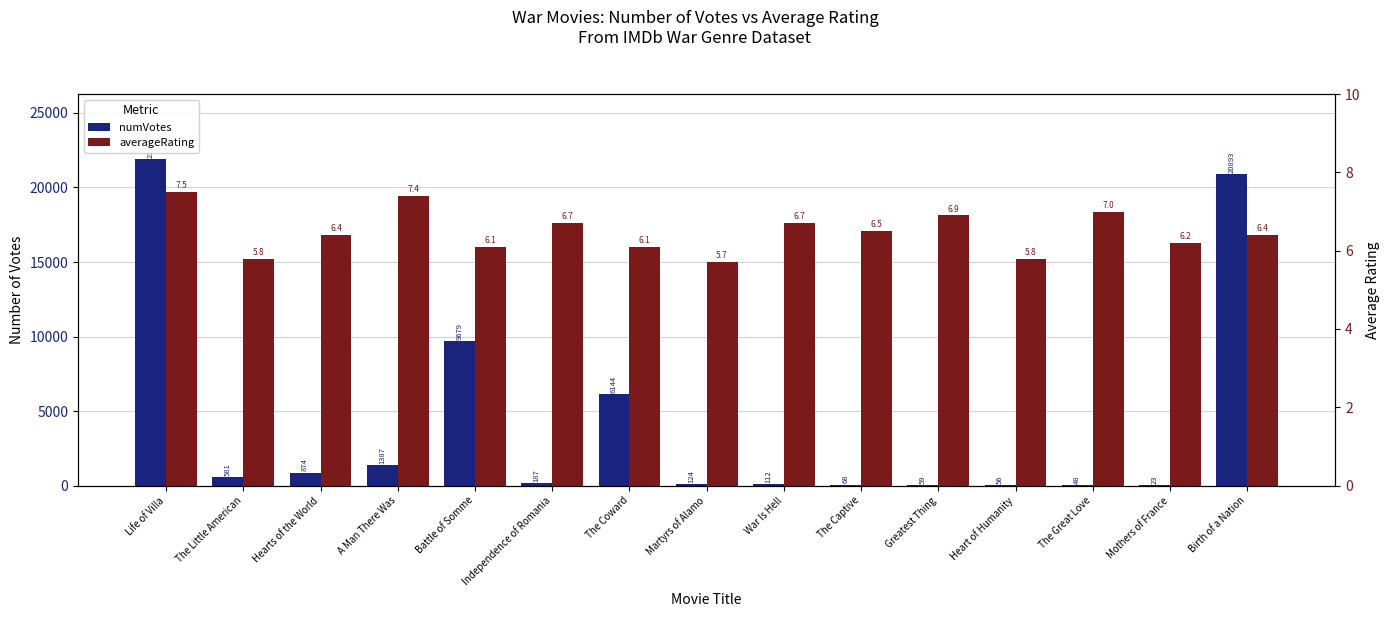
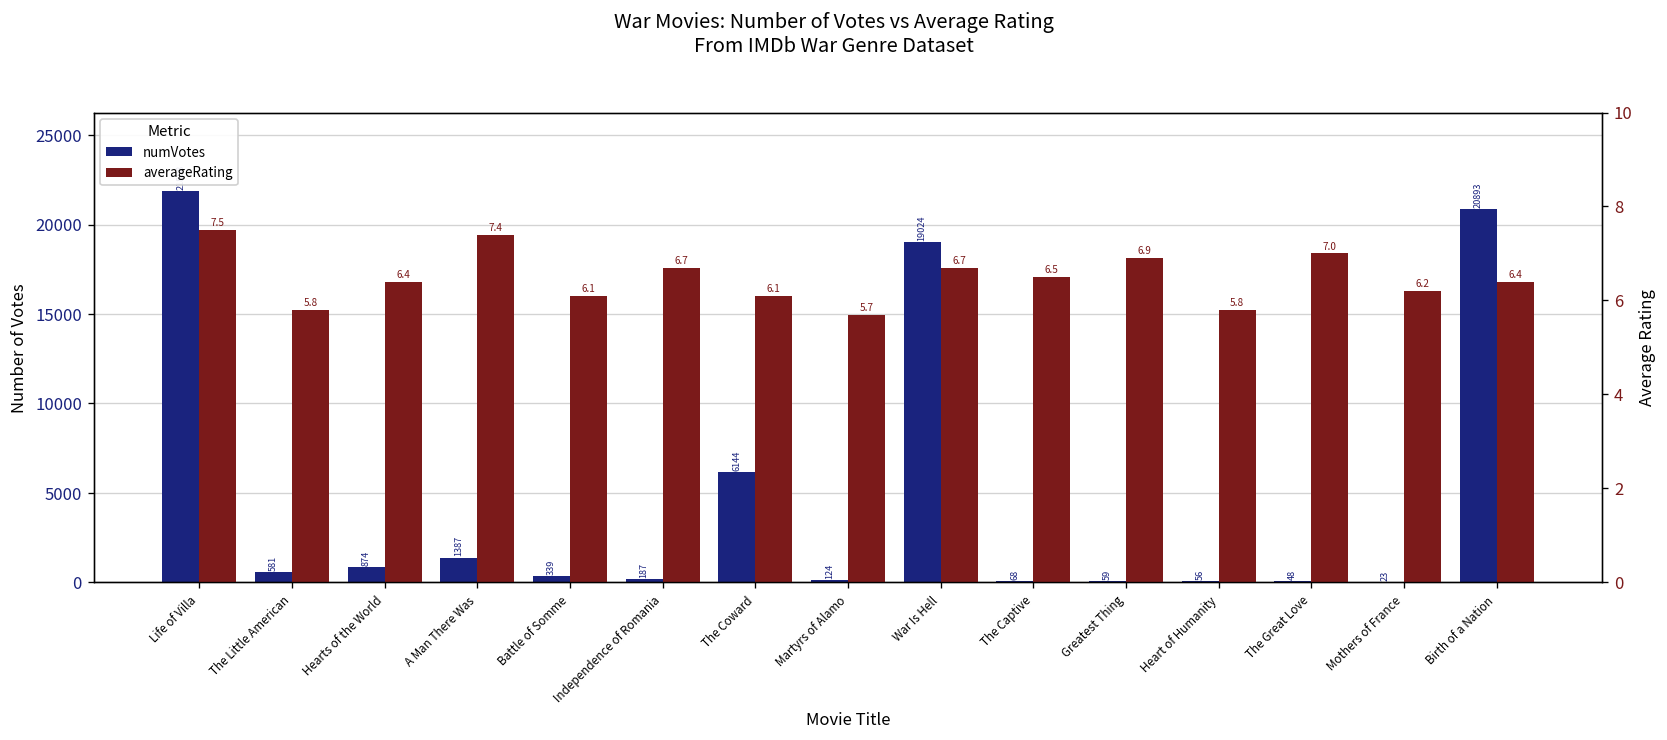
  {
    "numVotes": {
      "The Little American": 581,
      "Hearts of the World": 874,
      "A Man There Was": 1387,
-     "Battle of Somme": 9679,
+     "Battle of Somme": 339,
      "Independence of Romania": 187,
      "The Coward": 6144,
      "Martyrs of Alamo": 124,
-     "War Is Hell": 112,
+     "War Is Hell": 19024,
      "The Captive": 68,
      "Greatest Thing": 59,
      "Heart of Humanity": 56,
      "The Great Love": 48,
      "Mothers of France": 23,
      "Birth of a Nation": 20893
    },
    "averageRating": {
      "Life of Villa": 7.5,
      "The Little American": 5.8,
      "Hearts of the World": 6.4,
      "A Man There Was": 7.4,
      "Battle of Somme": 6.1,
      "Independence of Romania": 6.7,
      "The Coward": 6.1,
      "Martyrs of Alamo": 5.7,
      "War Is Hell": 6.7,
      "The Captive": 6.5,
      "Greatest Thing": 6.9,
      "Heart of Humanity": 5.8,
      "The Great Love": 7.0,
      "Mothers of France": 6.2,
      "Birth of a Nation": 6.4
    }
  }
